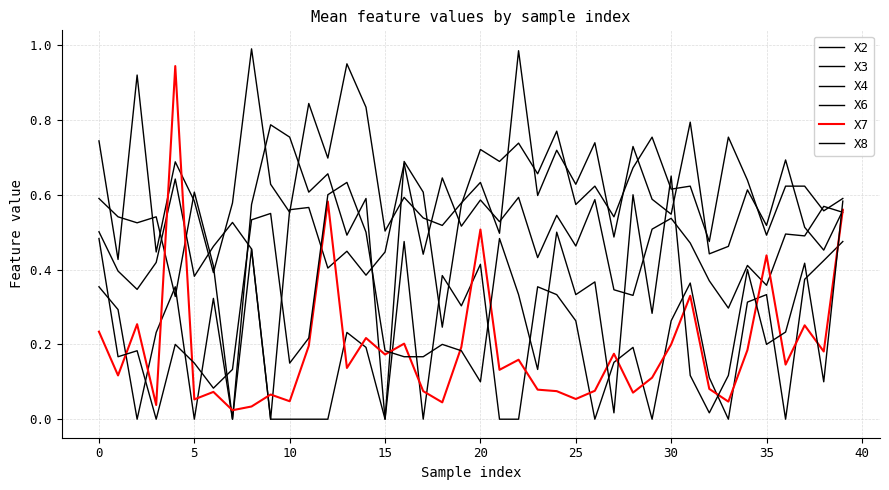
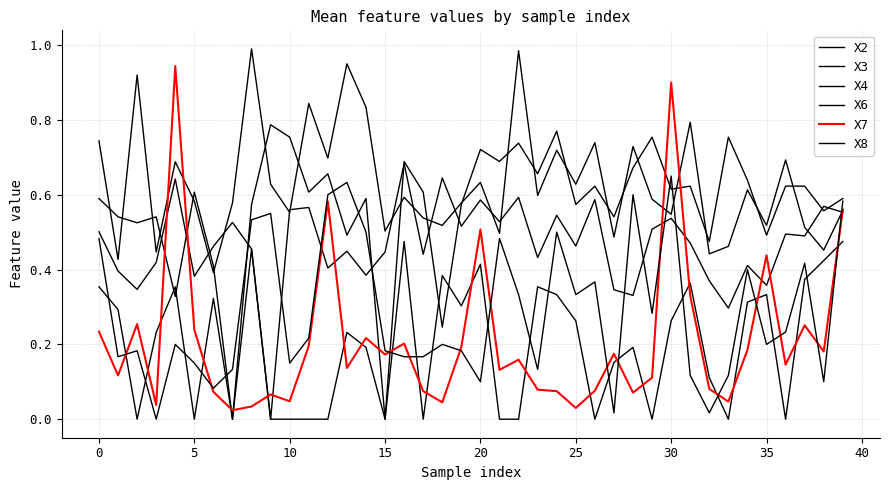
  {
    "X7": {
      "0": 0.23,
-     "5": 0.05,
+     "5": 0.24,
      "10": 0.05,
      "15": 0.17,
      "20": 0.51,
-     "25": 0.05,
-     "30": 0.2,
+     "25": 0.03,
+     "30": 0.9,
      "35": 0.44
    }
  }
